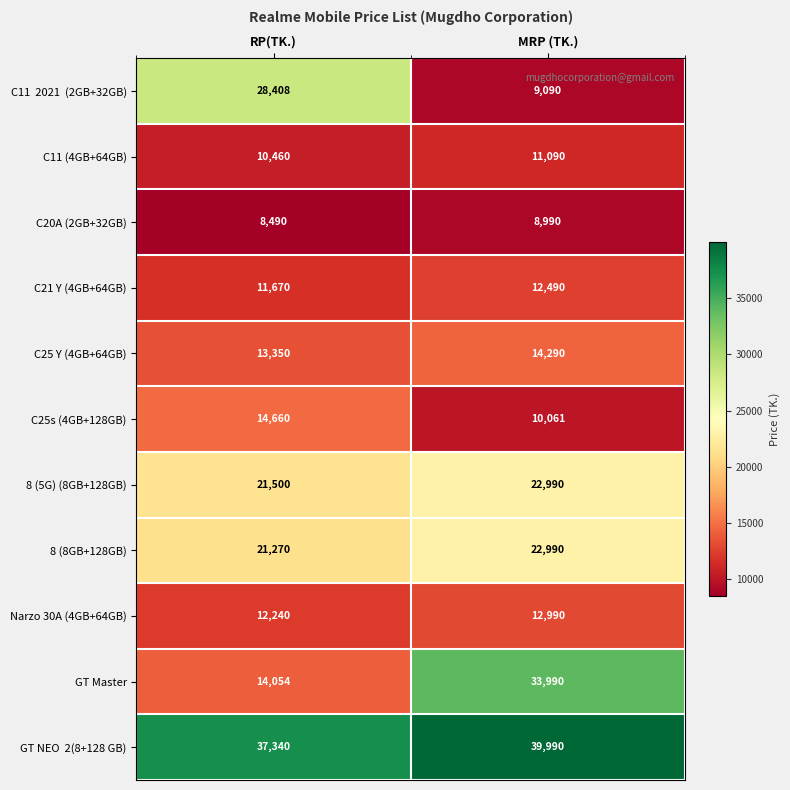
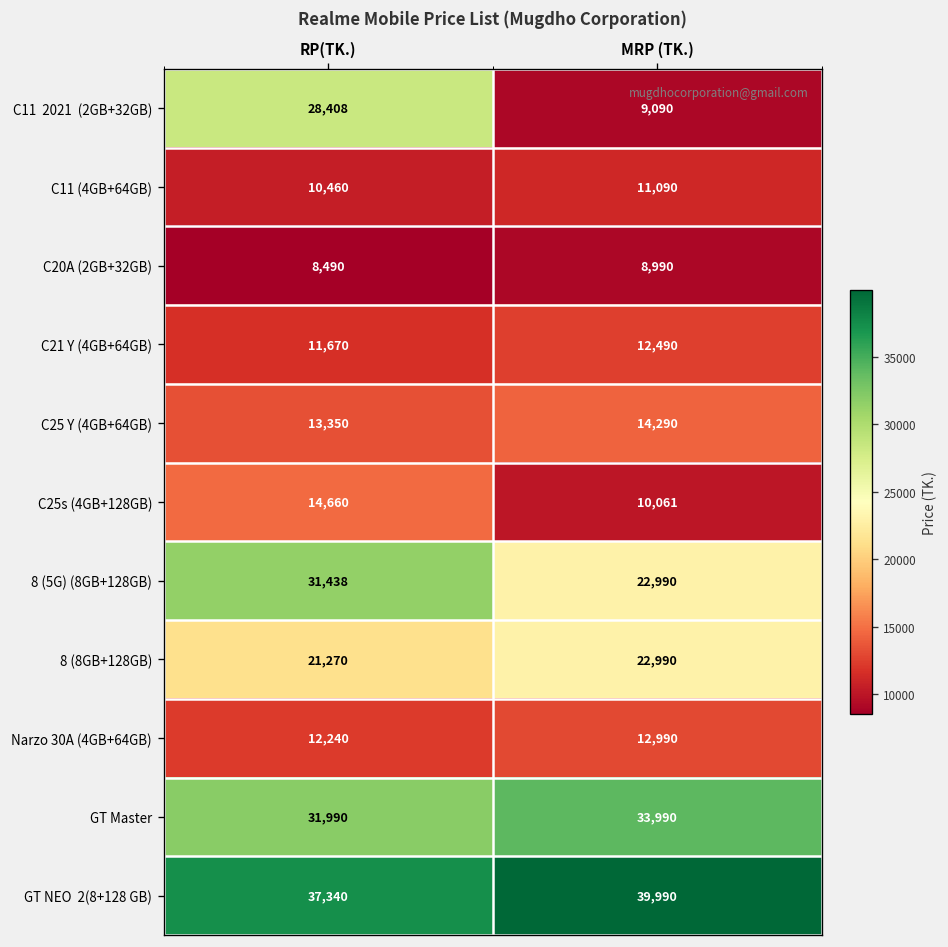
  {
    "C11 2021 (2GB+32GB)": {
      "RP(TK.)": "28,408"
    },
    "C11 (4GB+64GB)": {
      "RP(TK.)": "10,460",
      "MRP (TK.)": "11,090"
    },
    "C20A (2GB+32GB)": {
      "RP(TK.)": "8,490",
      "MRP (TK.)": "8,990"
    },
    "C21 Y (4GB+64GB)": {
      "RP(TK.)": "11,670",
      "MRP (TK.)": "12,490"
    },
    "C25 Y (4GB+64GB)": {
      "RP(TK.)": "13,350",
      "MRP (TK.)": "14,290"
    },
    "C25s (4GB+128GB)": {
      "RP(TK.)": "14,660",
      "MRP (TK.)": "10,061"
    },
    "8 (5G) (8GB+128GB)": {
-     "RP(TK.)": "21,500",
+     "RP(TK.)": "31,438",
      "MRP (TK.)": "22,990"
    },
    "8 (8GB+128GB)": {
      "RP(TK.)": "21,270",
      "MRP (TK.)": "22,990"
    },
    "Narzo 30A (4GB+64GB)": {
      "RP(TK.)": "12,240",
      "MRP (TK.)": "12,990"
    },
    "GT Master": {
-     "RP(TK.)": "14,054",
+     "RP(TK.)": "31,990",
      "MRP (TK.)": "33,990"
    },
    "GT NEO 2(8+128 GB)": {
      "RP(TK.)": "37,340",
      "MRP (TK.)": "39,990"
    }
  }
